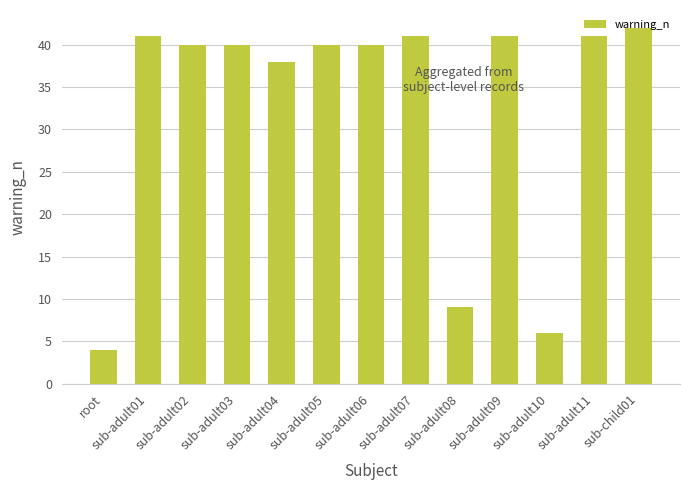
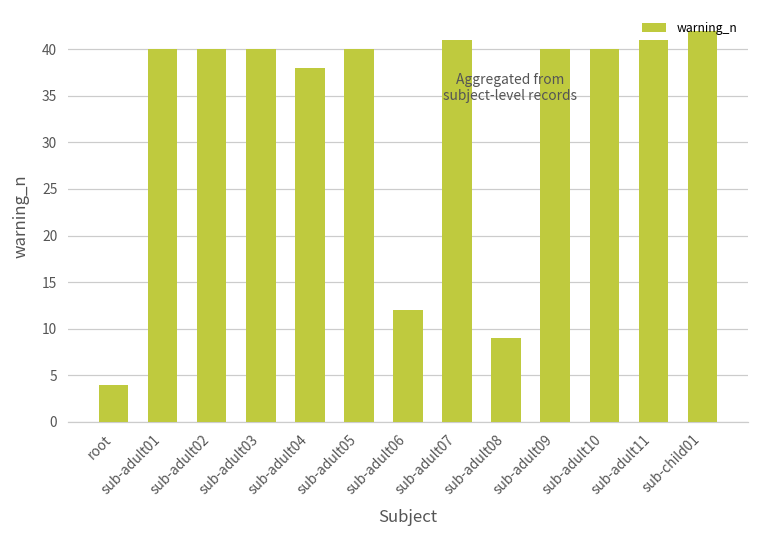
  {
    "root": 4,
-   "sub-adult01": 41,
+   "sub-adult01": 40,
    "sub-adult02": 40,
    "sub-adult03": 40,
    "sub-adult04": 38,
    "sub-adult05": 40,
-   "sub-adult06": 40,
+   "sub-adult06": 12,
    "sub-adult07": 41,
    "sub-adult08": 9,
-   "sub-adult09": 41,
-   "sub-adult10": 6,
+   "sub-adult09": 40,
+   "sub-adult10": 40,
    "sub-adult11": 41,
    "sub-child01": 42
  }
